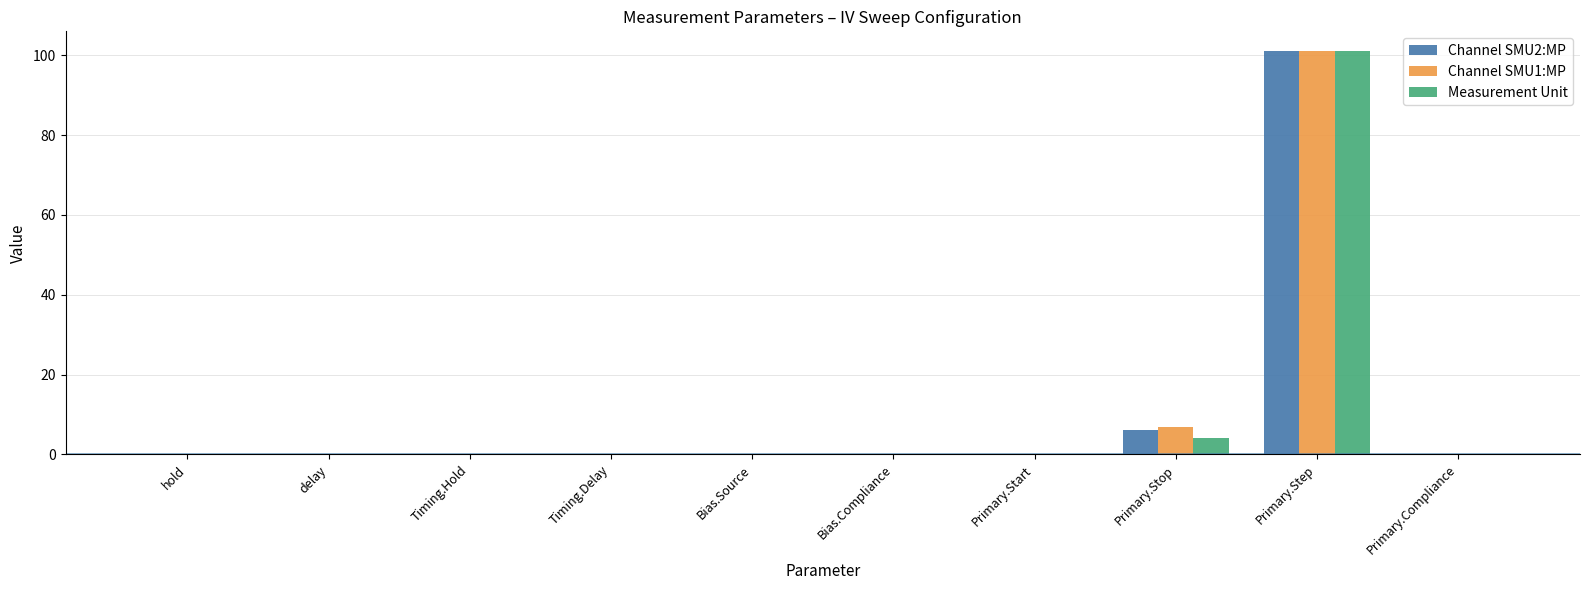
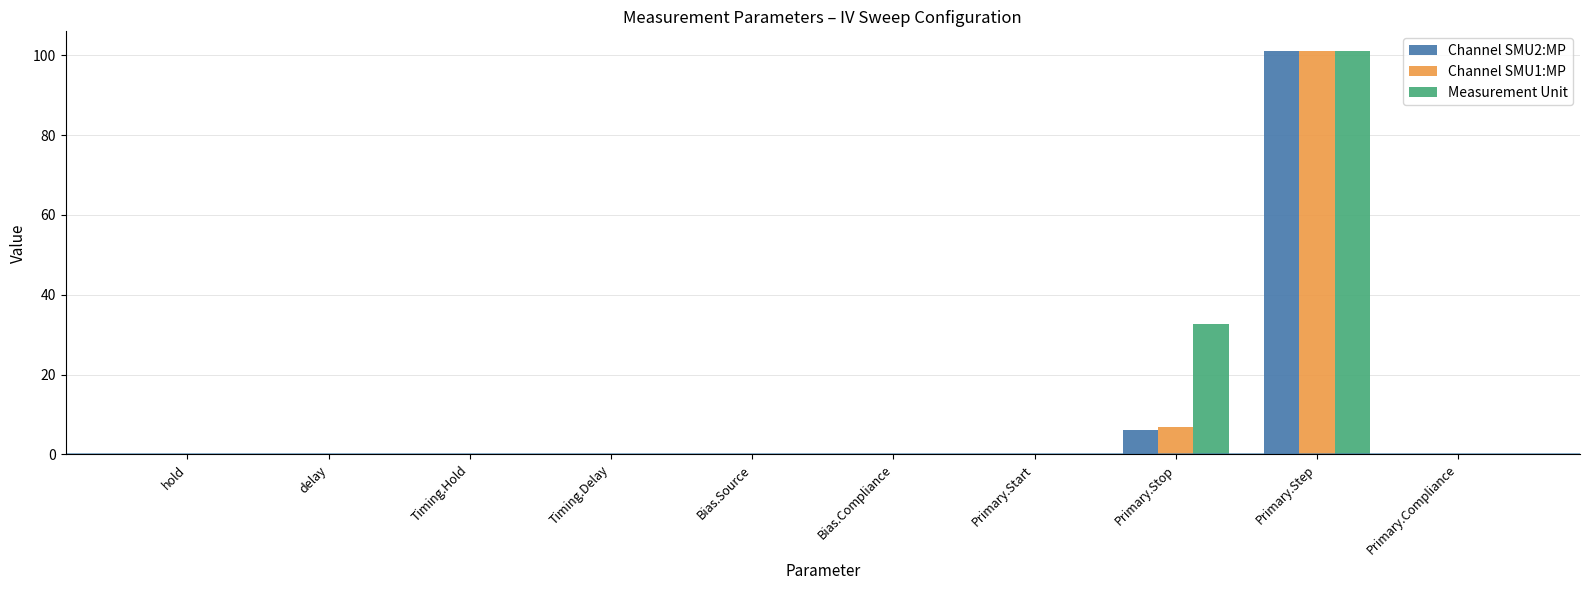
  {
    "Channel SMU2:MP": {
      "hold": 0,
      "delay": 0,
      "Timing.Hold": 0,
      "Timing.Delay": 0,
      "Bias.Source": 0,
      "Primary.Start": 0,
      "Primary.Stop": 6,
      "Primary.Step": 101
    },
    "Channel SMU1:MP": {
      "hold": 0,
      "delay": 0,
      "Timing.Hold": 0,
      "Timing.Delay": 0,
      "Bias.Source": 0,
      "Primary.Start": 0,
      "Primary.Stop": 7,
      "Primary.Step": 101
    },
    "Measurement Unit": {
      "hold": 0,
      "delay": 0,
      "Timing.Hold": 0,
      "Timing.Delay": 0,
      "Bias.Source": 0,
      "Primary.Start": 0,
-     "Primary.Stop": 4,
+     "Primary.Stop": 33,
      "Primary.Step": 101
    }
  }
